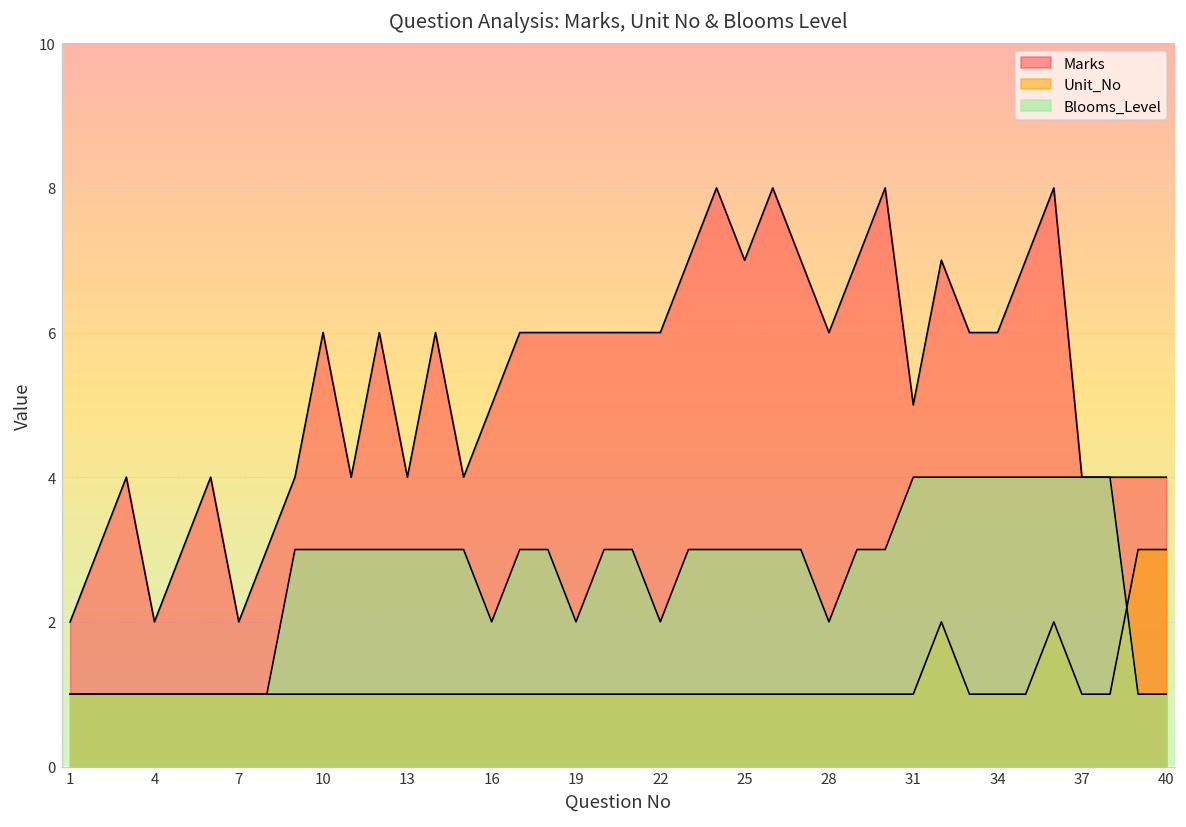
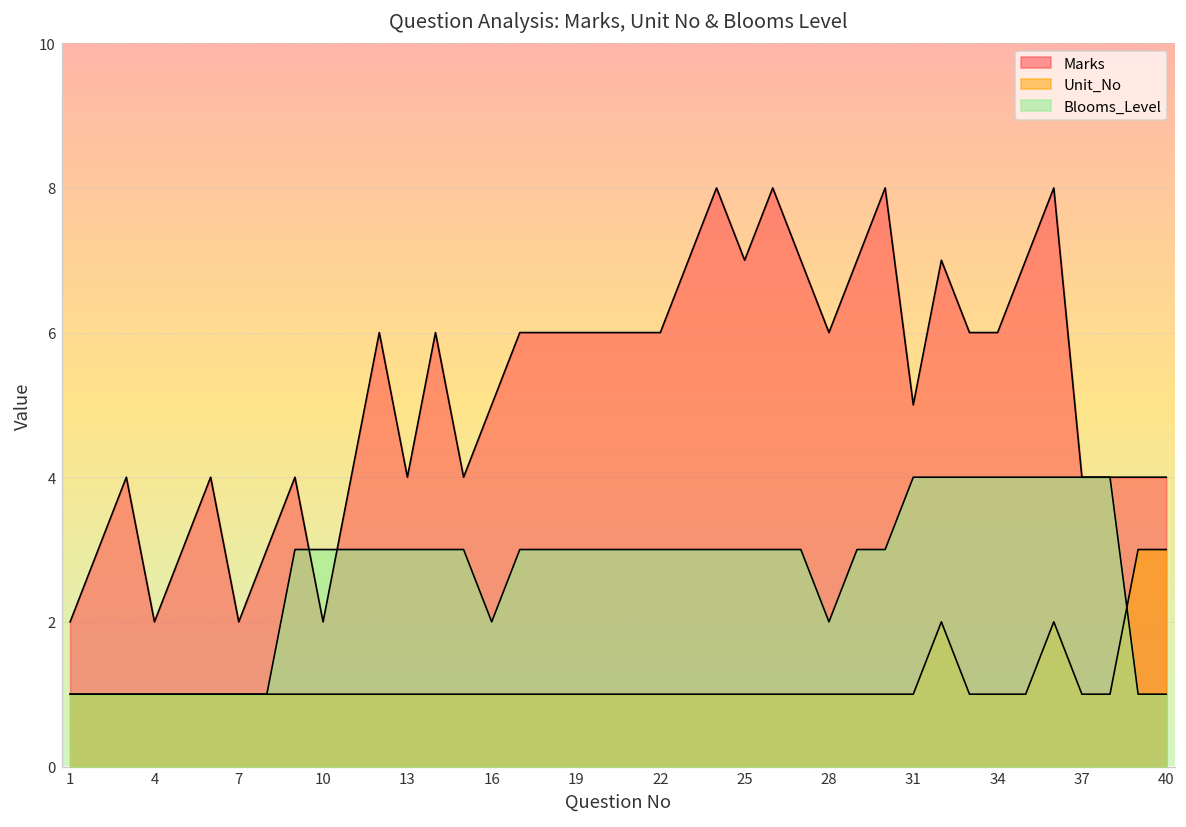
  {
    "Marks": {
      "1": 2,
      "4": 2,
      "7": 2,
-     "10": 6,
+     "10": 2,
      "13": 4,
      "16": 5,
      "19": 6,
      "22": 6,
      "25": 7,
      "28": 6,
      "31": 5,
      "34": 6,
      "40": 4
    },
    "Unit_No": {
      "10": 1,
      "13": 1,
      "16": 1,
      "19": 1,
      "22": 1,
      "25": 1,
      "28": 1,
      "31": 1,
      "34": 1,
      "37": 1,
      "40": 3
    },
    "Blooms_Level": {
      "10": 3,
      "13": 3,
      "16": 2,
-     "19": 2,
-     "22": 2,
+     "19": 3,
+     "22": 3,
      "25": 3,
      "28": 2,
      "31": 4,
      "34": 4,
      "40": 1
    }
  }
